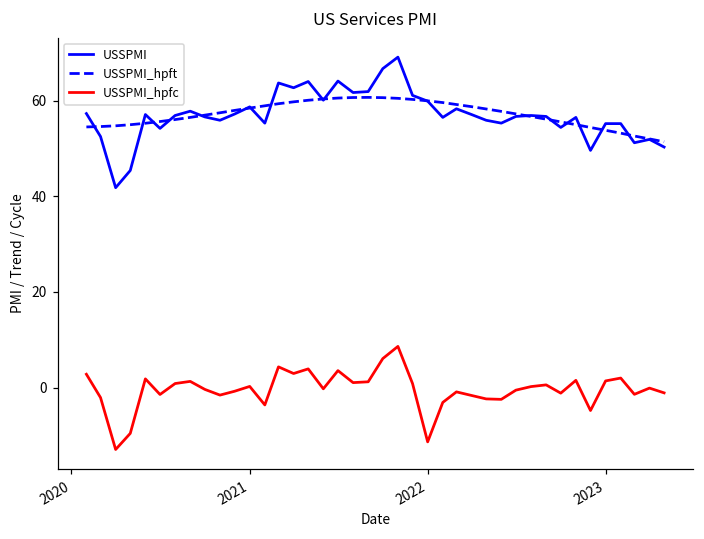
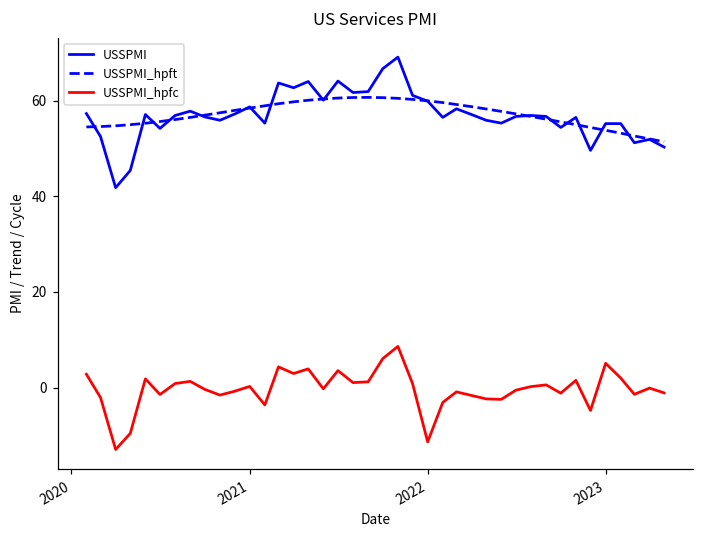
  {
    "USSPMI_hpfc": {
      "2021": 0,
      "2022": -11,
-     "2023": 1
+     "2023": 5
    }
  }
